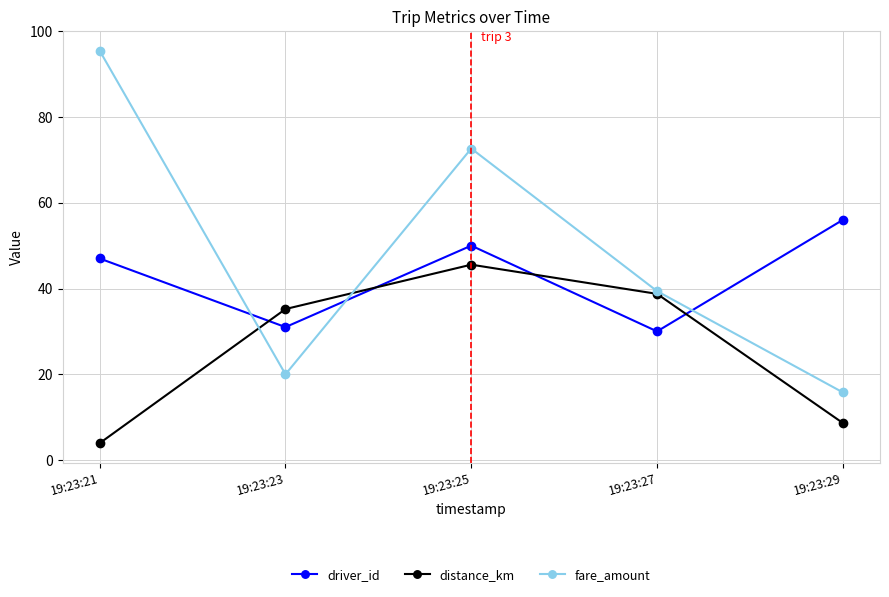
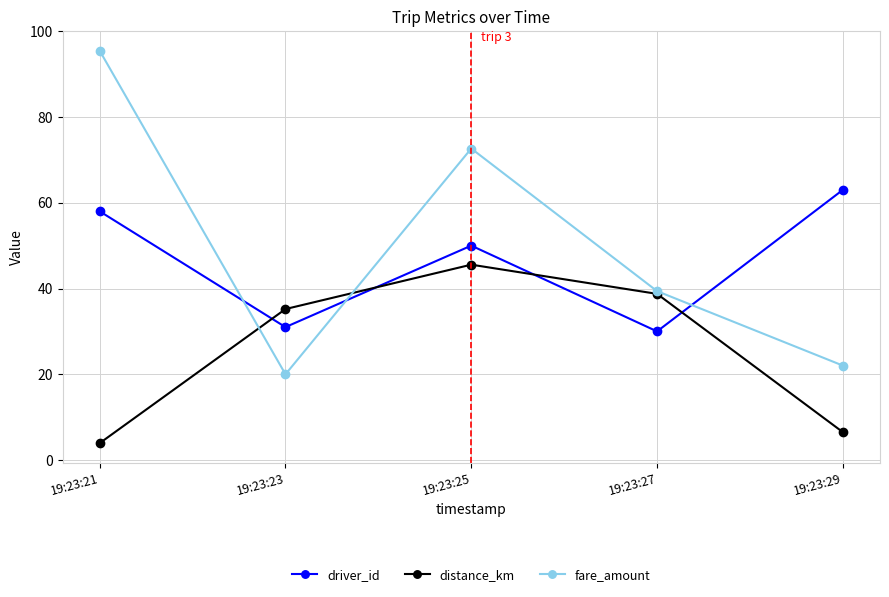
  {
    "driver_id": {
-     "19:23:21": 47,
+     "19:23:21": 58,
      "19:23:23": 31,
      "19:23:25": 50,
      "19:23:27": 30,
-     "19:23:29": 56
+     "19:23:29": 63
    },
    "distance_km": {
      "19:23:21": 4,
      "19:23:23": 35,
      "19:23:25": 46,
      "19:23:27": 39,
-     "19:23:29": 9
+     "19:23:29": 7
    },
    "fare_amount": {
      "19:23:21": 95,
      "19:23:23": 20,
      "19:23:25": 73,
      "19:23:27": 39,
-     "19:23:29": 16
+     "19:23:29": 22
    }
  }
